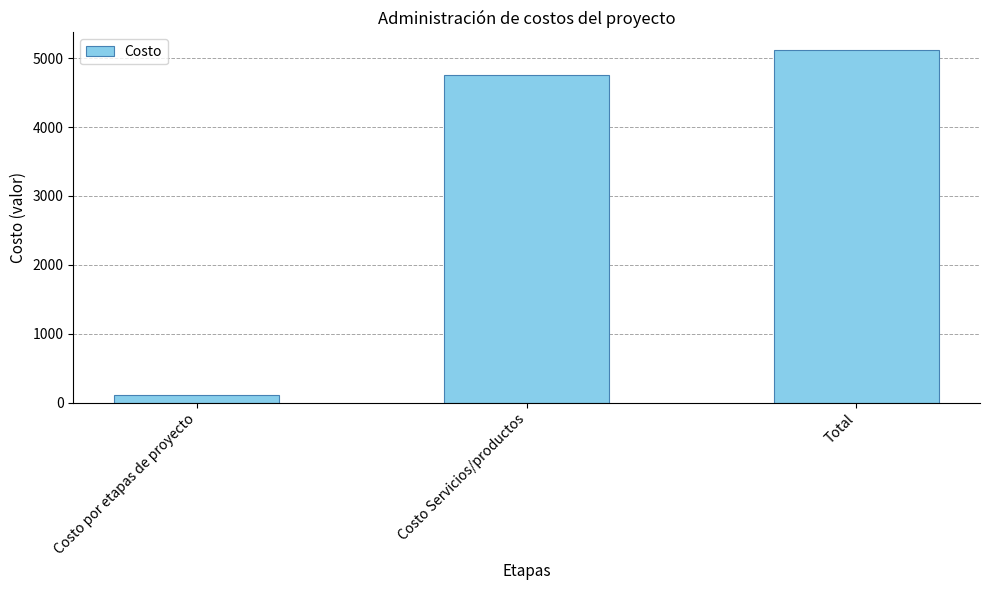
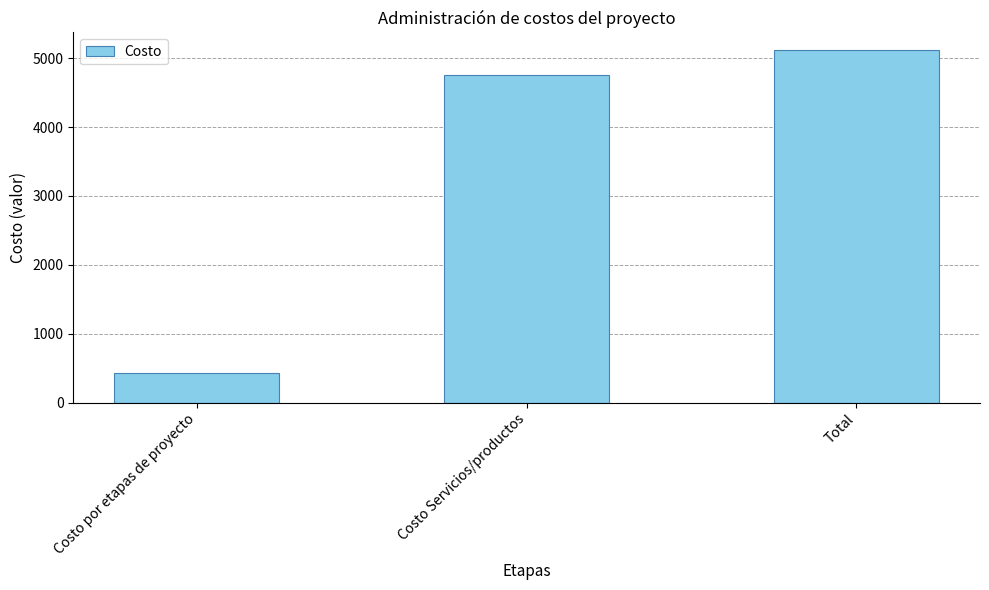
  {
-   "Costo por etapas de proyecto": 100,
+   "Costo por etapas de proyecto": 400,
    "Costo Servicios/productos": 4800,
    "Total": 5100
  }
